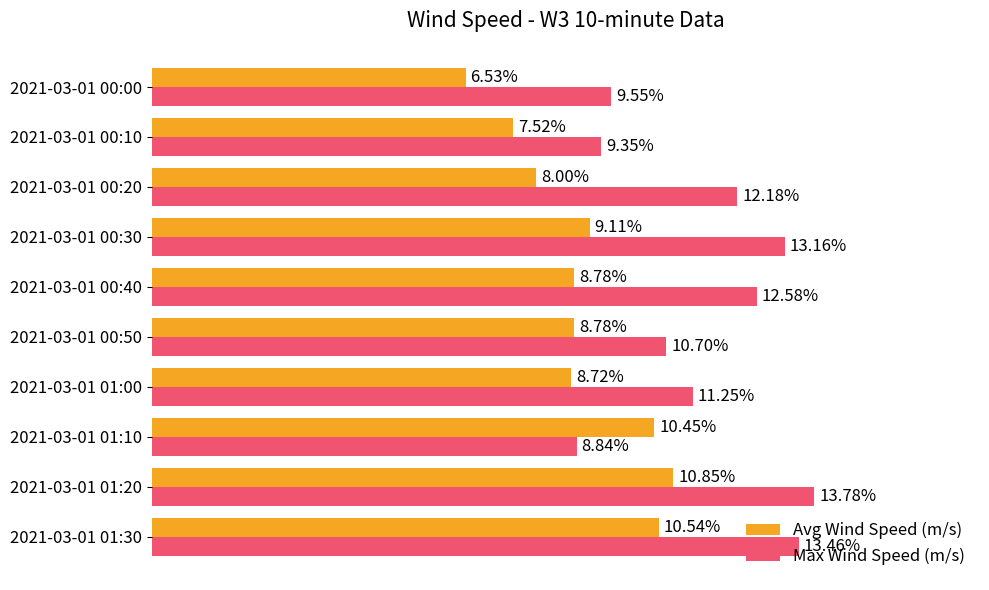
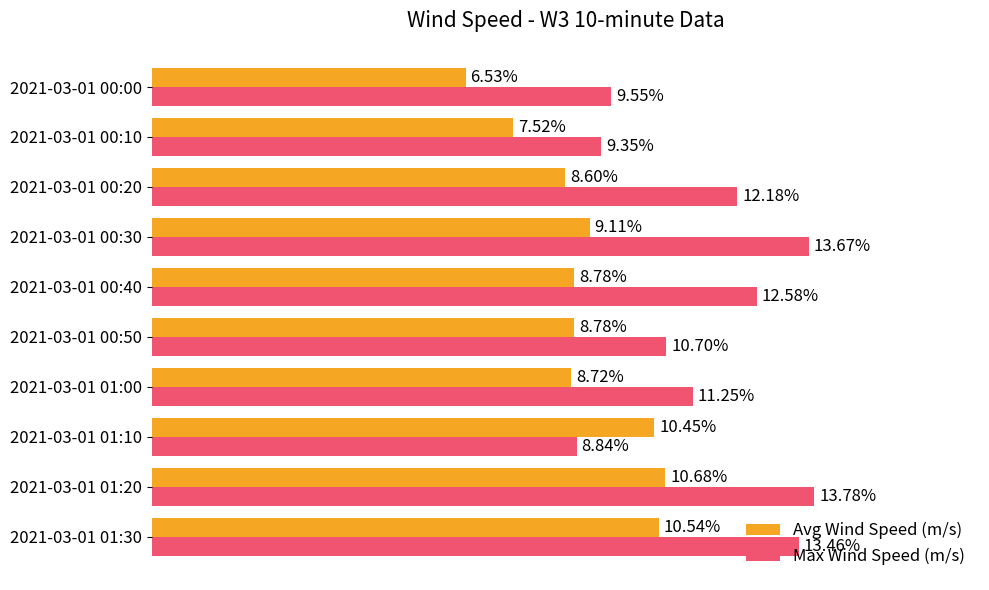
  {
    "Avg Wind Speed (m/s)": {
      "2021-03-01 00:00": "6.53%",
      "2021-03-01 00:10": "7.52%",
-     "2021-03-01 00:20": "8.00%",
+     "2021-03-01 00:20": "8.60%",
      "2021-03-01 00:30": "9.11%",
      "2021-03-01 00:40": "8.78%",
      "2021-03-01 00:50": "8.78%",
      "2021-03-01 01:00": "8.72%",
      "2021-03-01 01:10": "10.45%",
-     "2021-03-01 01:20": "10.85%",
+     "2021-03-01 01:20": "10.68%",
      "2021-03-01 01:30": "10.54%"
    },
    "Max Wind Speed (m/s)": {
      "2021-03-01 00:00": "9.55%",
      "2021-03-01 00:10": "9.35%",
      "2021-03-01 00:20": "12.18%",
-     "2021-03-01 00:30": "13.16%",
+     "2021-03-01 00:30": "13.67%",
      "2021-03-01 00:40": "12.58%",
      "2021-03-01 00:50": "10.70%",
      "2021-03-01 01:00": "11.25%",
      "2021-03-01 01:10": "8.84%",
      "2021-03-01 01:20": "13.78%",
      "2021-03-01 01:30": "13.46%"
    }
  }
